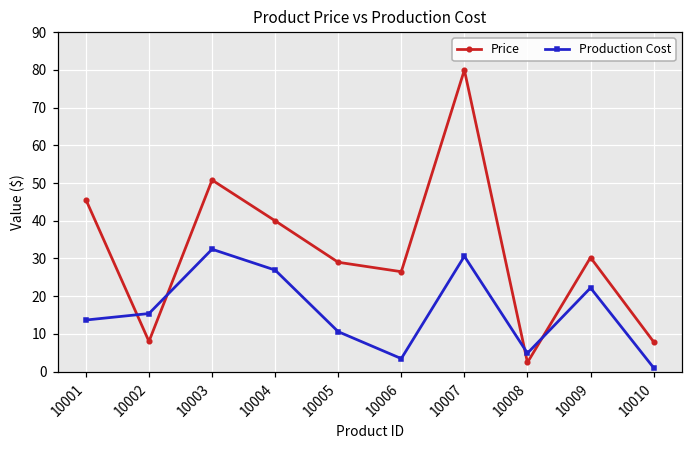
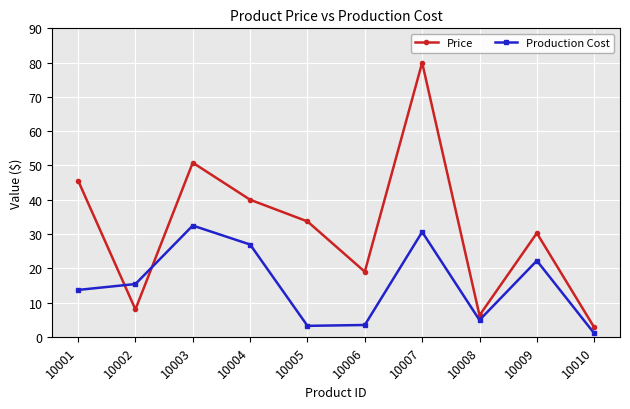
  {
    "Price": {
      "10001": 46,
      "10002": 8,
      "10003": 51,
      "10004": 40,
-     "10005": 29,
-     "10006": 26,
+     "10005": 34,
+     "10006": 19,
      "10007": 80,
-     "10008": 2,
+     "10008": 6,
      "10009": 30,
-     "10010": 8
+     "10010": 3
    },
    "Production Cost": {
      "10001": 14,
      "10002": 15,
      "10003": 32,
      "10004": 27,
-     "10005": 11,
+     "10005": 3,
      "10006": 3,
      "10007": 31,
      "10008": 5,
      "10009": 22,
      "10010": 1
    }
  }
